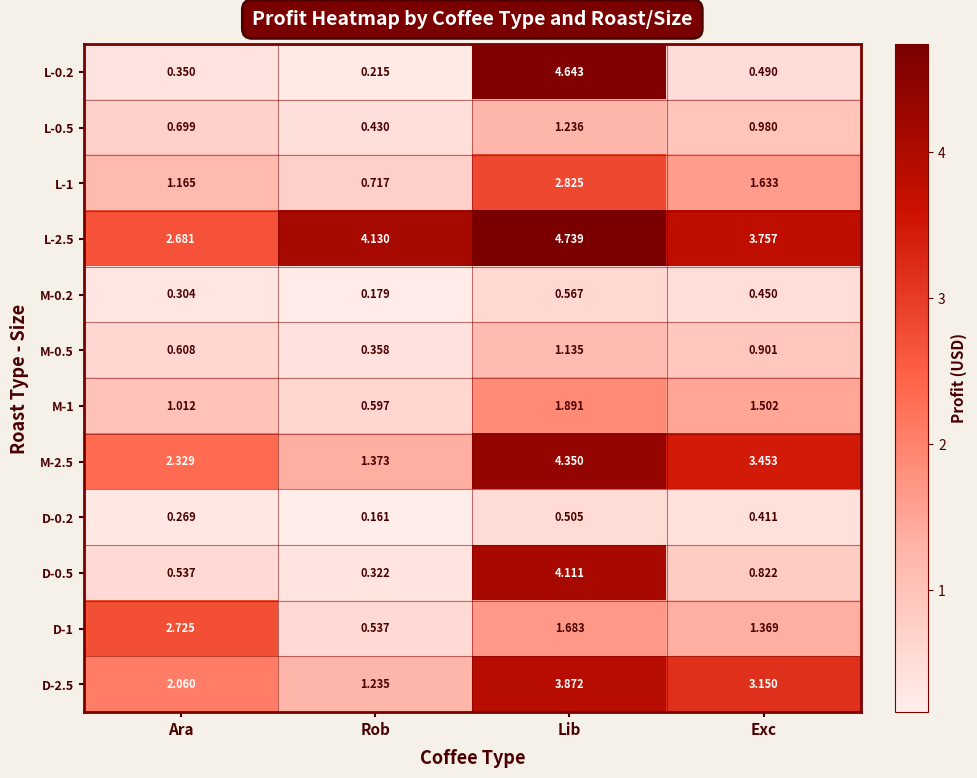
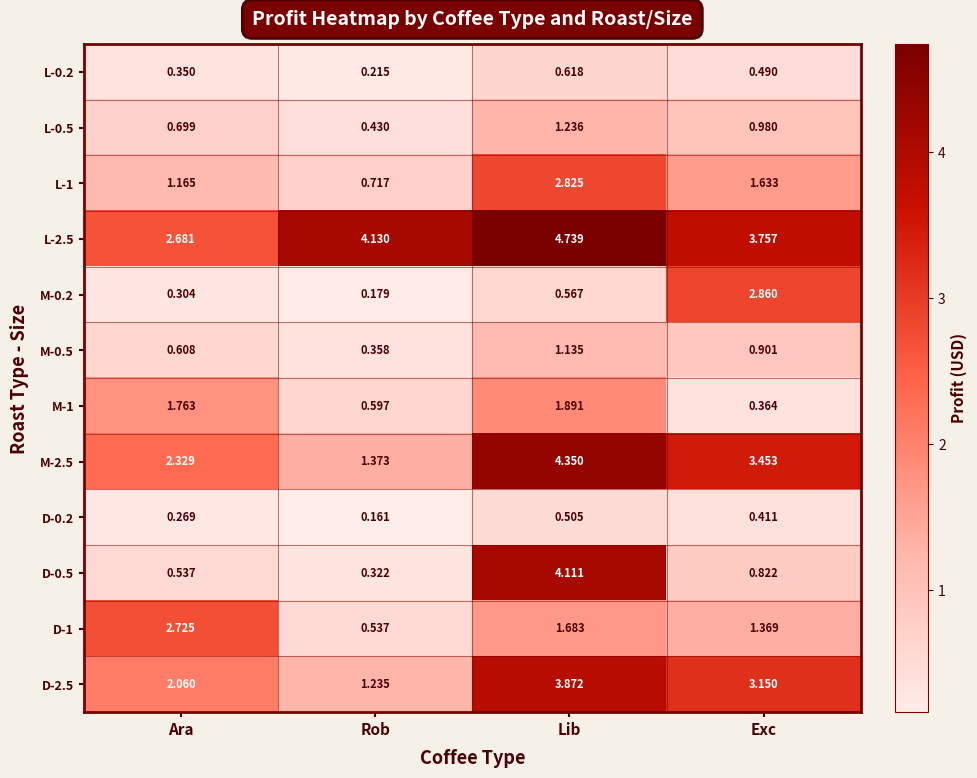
  {
    "L-0.2": {
      "Ara": 0.350,
      "Rob": 0.215,
-     "Lib": 4.643,
+     "Lib": 0.618,
      "Exc": 0.490
    },
    "L-0.5": {
      "Ara": 0.699,
      "Rob": 0.430,
      "Lib": 1.236,
      "Exc": 0.980
    },
    "L-1": {
      "Ara": 1.165,
      "Rob": 0.717,
      "Lib": 2.825,
      "Exc": 1.633
    },
    "L-2.5": {
      "Ara": 2.681,
      "Rob": 4.130,
      "Lib": 4.739,
      "Exc": 3.757
    },
    "M-0.2": {
      "Ara": 0.304,
      "Rob": 0.179,
      "Lib": 0.567,
-     "Exc": 0.450
+     "Exc": 2.860
    },
    "M-0.5": {
      "Ara": 0.608,
      "Rob": 0.358,
      "Lib": 1.135,
      "Exc": 0.901
    },
    "M-1": {
-     "Ara": 1.012,
+     "Ara": 1.763,
      "Rob": 0.597,
      "Lib": 1.891,
-     "Exc": 1.502
+     "Exc": 0.364
    },
    "M-2.5": {
      "Ara": 2.329,
      "Rob": 1.373,
      "Lib": 4.350,
      "Exc": 3.453
    },
    "D-0.2": {
      "Ara": 0.269,
      "Rob": 0.161,
      "Lib": 0.505,
      "Exc": 0.411
    },
    "D-0.5": {
      "Ara": 0.537,
      "Rob": 0.322,
      "Lib": 4.111,
      "Exc": 0.822
    },
    "D-1": {
      "Ara": 2.725,
      "Rob": 0.537,
      "Lib": 1.683,
      "Exc": 1.369
    },
    "D-2.5": {
      "Ara": 2.060,
      "Rob": 1.235,
      "Lib": 3.872,
      "Exc": 3.150
    }
  }
